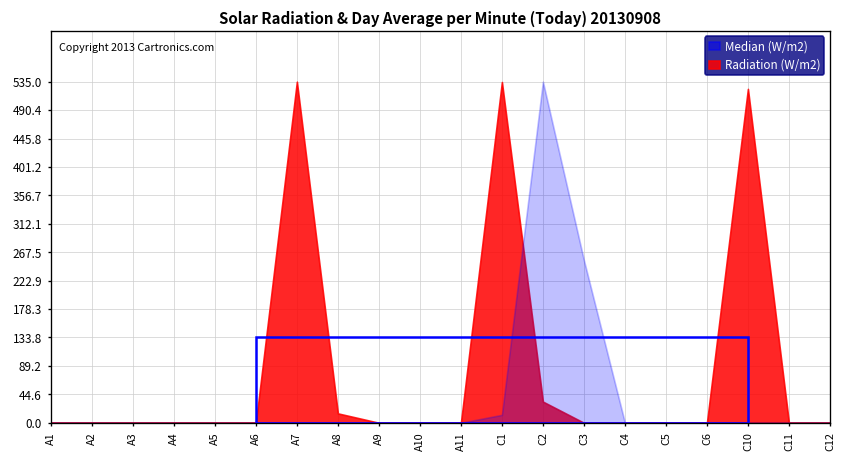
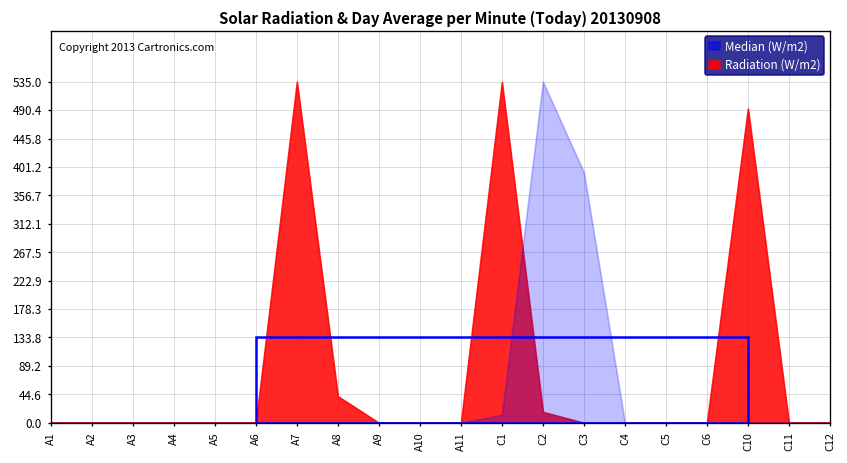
  {
    "Radiation (W/m2)": {
      "A7": 540,
-     "A8": 10,
+     "A8": 40,
      "C1": 530,
-     "C2": 30,
+     "C2": 20,
      "C3": 0,
-     "C10": 520
+     "C10": 490
    },
    "Median (W/m2)": {
      "A7": 0,
      "A8": 0,
      "C1": 10,
      "C2": 540,
-     "C3": 250,
+     "C3": 390,
      "C10": 0
    }
  }
